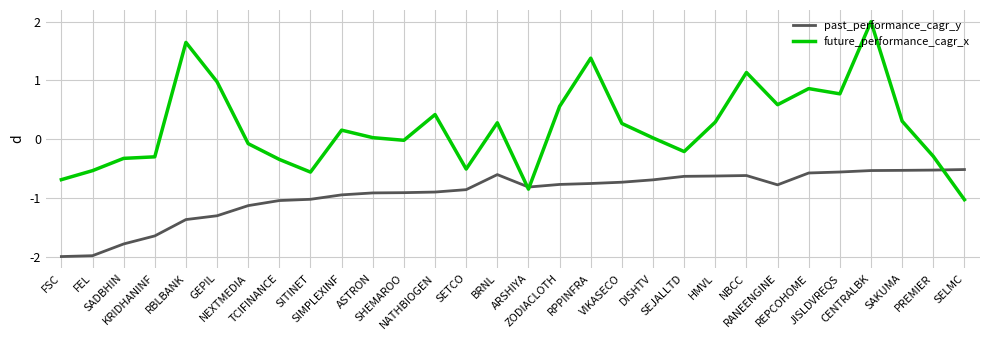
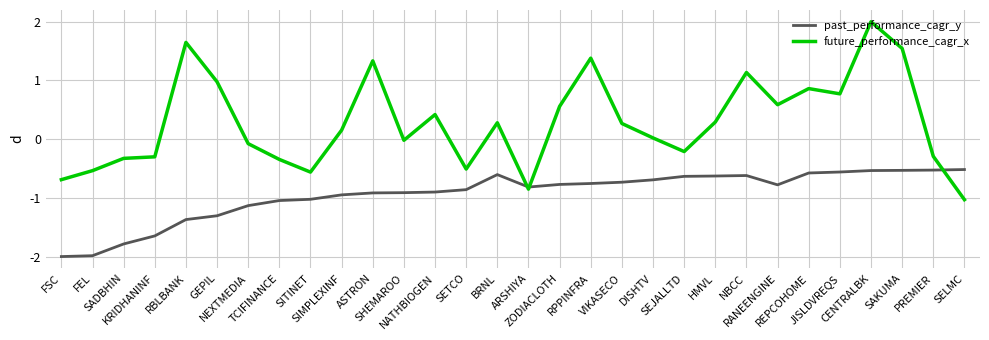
  {
    "past_performance_cagr_y": {
      "FSC": -2.0,
      "FEL": -2.0,
      "SADBHIN": -1.8,
      "KRIDHANINF": -1.6,
      "RBLBANK": -1.4,
      "GEPIL": -1.3,
      "NEXTMEDIA": -1.1,
      "TCIFINANCE": -1.0,
      "SITINET": -1.0,
      "SIMPLEXINF": -0.9,
      "ASTRON": -0.9,
      "SHEMAROO": -0.9,
      "NATHBIOGEN": -0.9,
      "SETCO": -0.9,
      "BRNL": -0.6,
      "ZODIACLOTH": -0.8,
      "RPPINFRA": -0.8,
      "VIKASECO": -0.7,
      "DISHTV": -0.7,
      "SEJALLTD": -0.6,
      "HMVL": -0.6,
      "NBCC": -0.6,
      "RANEENGINE": -0.8,
      "REPCOHOME": -0.6,
      "JISLDVREQS": -0.6,
      "CENTRALBK": -0.5,
      "SAKUMA": -0.5,
      "PREMIER": -0.5,
      "SELMC": -0.5
    },
    "future_performance_cagr_x": {
      "FSC": -0.7,
      "FEL": -0.5,
      "SADBHIN": -0.3,
      "KRIDHANINF": -0.3,
      "RBLBANK": 1.6,
      "GEPIL": 1.0,
      "NEXTMEDIA": -0.1,
      "TCIFINANCE": -0.3,
      "SITINET": -0.6,
      "SIMPLEXINF": 0.2,
-     "ASTRON": 0.0,
+     "ASTRON": 1.3,
      "SHEMAROO": 0.0,
      "NATHBIOGEN": 0.4,
      "SETCO": -0.5,
      "BRNL": 0.3,
      "ZODIACLOTH": 0.6,
      "RPPINFRA": 1.4,
      "VIKASECO": 0.3,
      "DISHTV": 0.0,
      "SEJALLTD": -0.2,
      "HMVL": 0.3,
      "NBCC": 1.1,
      "RANEENGINE": 0.6,
      "REPCOHOME": 0.9,
      "JISLDVREQS": 0.8,
      "CENTRALBK": 2.0,
-     "SAKUMA": 0.3,
+     "SAKUMA": 1.5,
      "PREMIER": -0.3,
      "SELMC": -1.0
    }
  }
